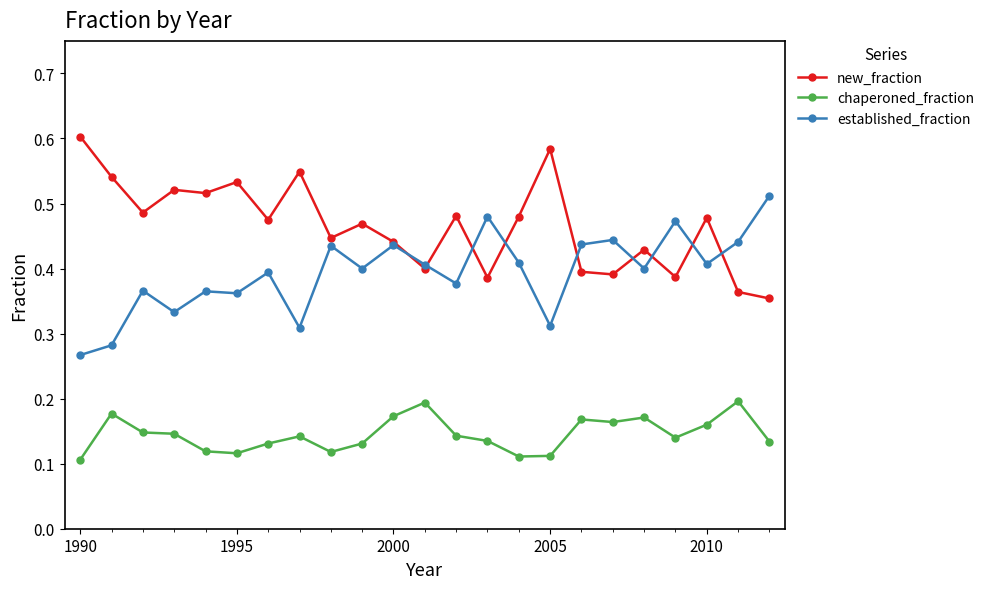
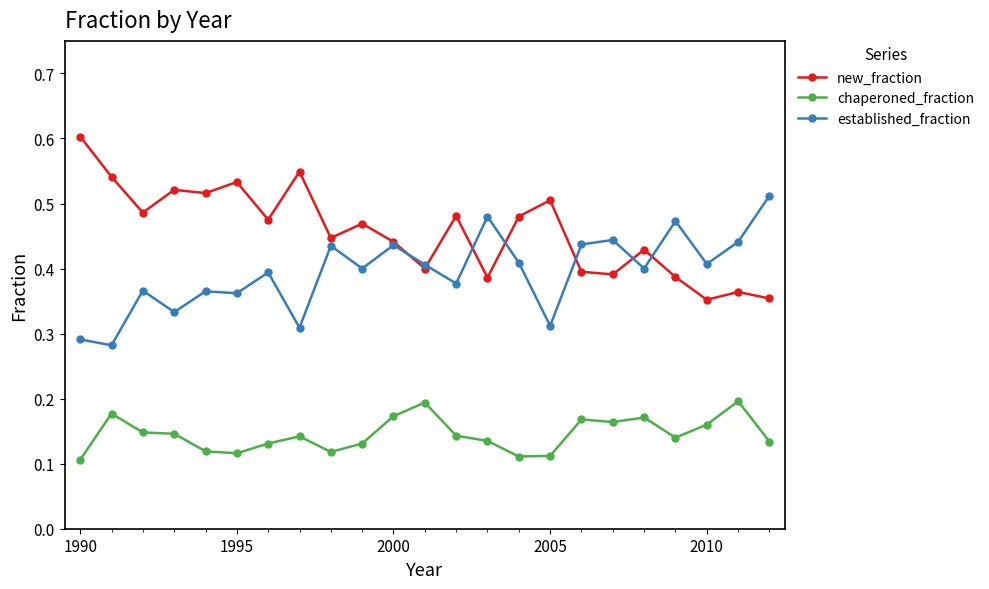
  {
    "new_fraction": {
      "1990": 0.60,
      "1995": 0.53,
      "2000": 0.44,
-     "2005": 0.58,
-     "2010": 0.48
+     "2005": 0.51,
+     "2010": 0.35
    },
    "chaperoned_fraction": {
      "1990": 0.11,
      "1995": 0.12,
      "2000": 0.17,
      "2005": 0.11,
      "2010": 0.16
    },
    "established_fraction": {
-     "1990": 0.27,
+     "1990": 0.29,
      "1995": 0.36,
      "2000": 0.44,
      "2005": 0.31,
      "2010": 0.41
    }
  }
